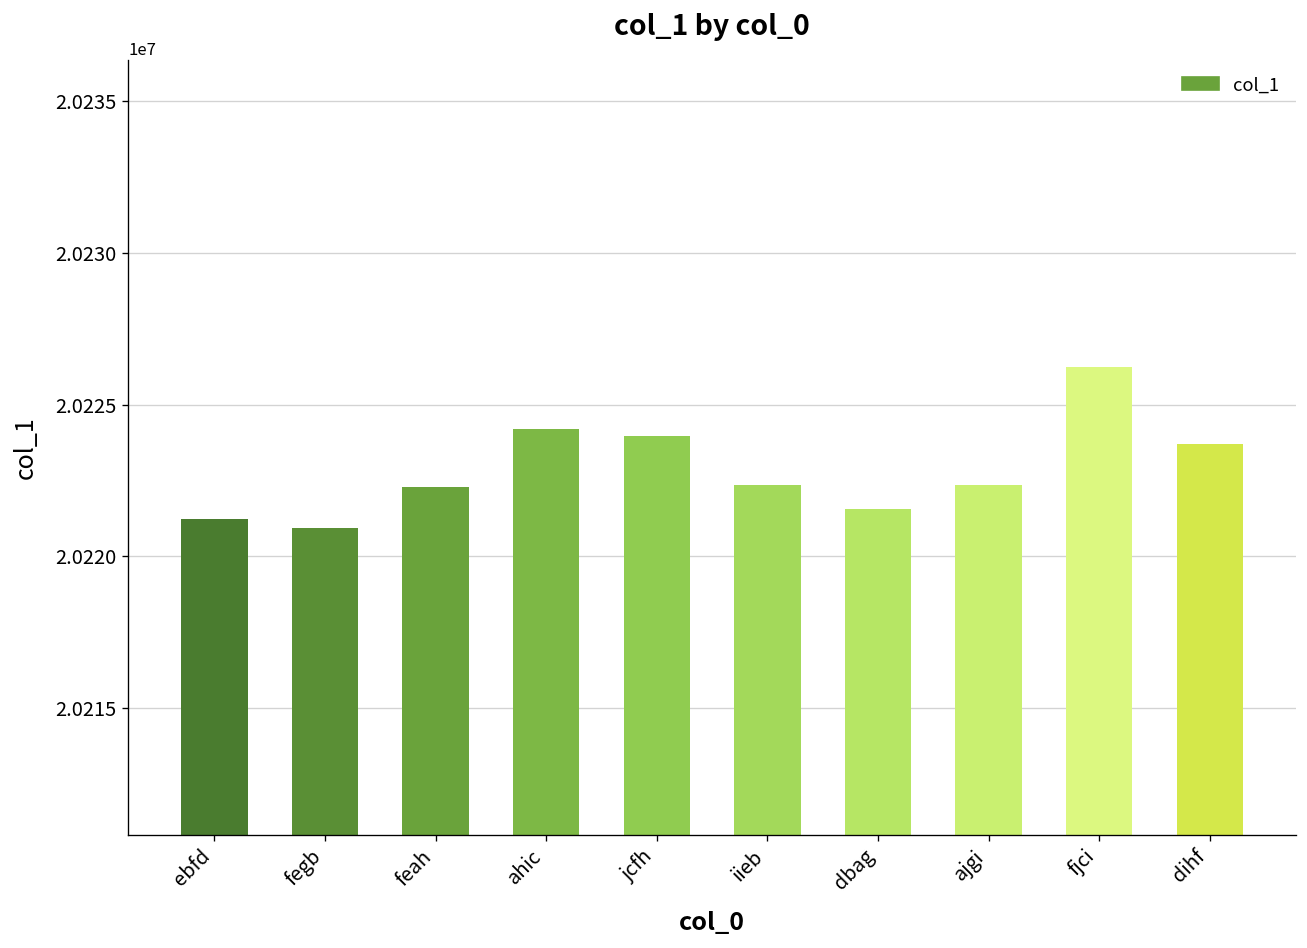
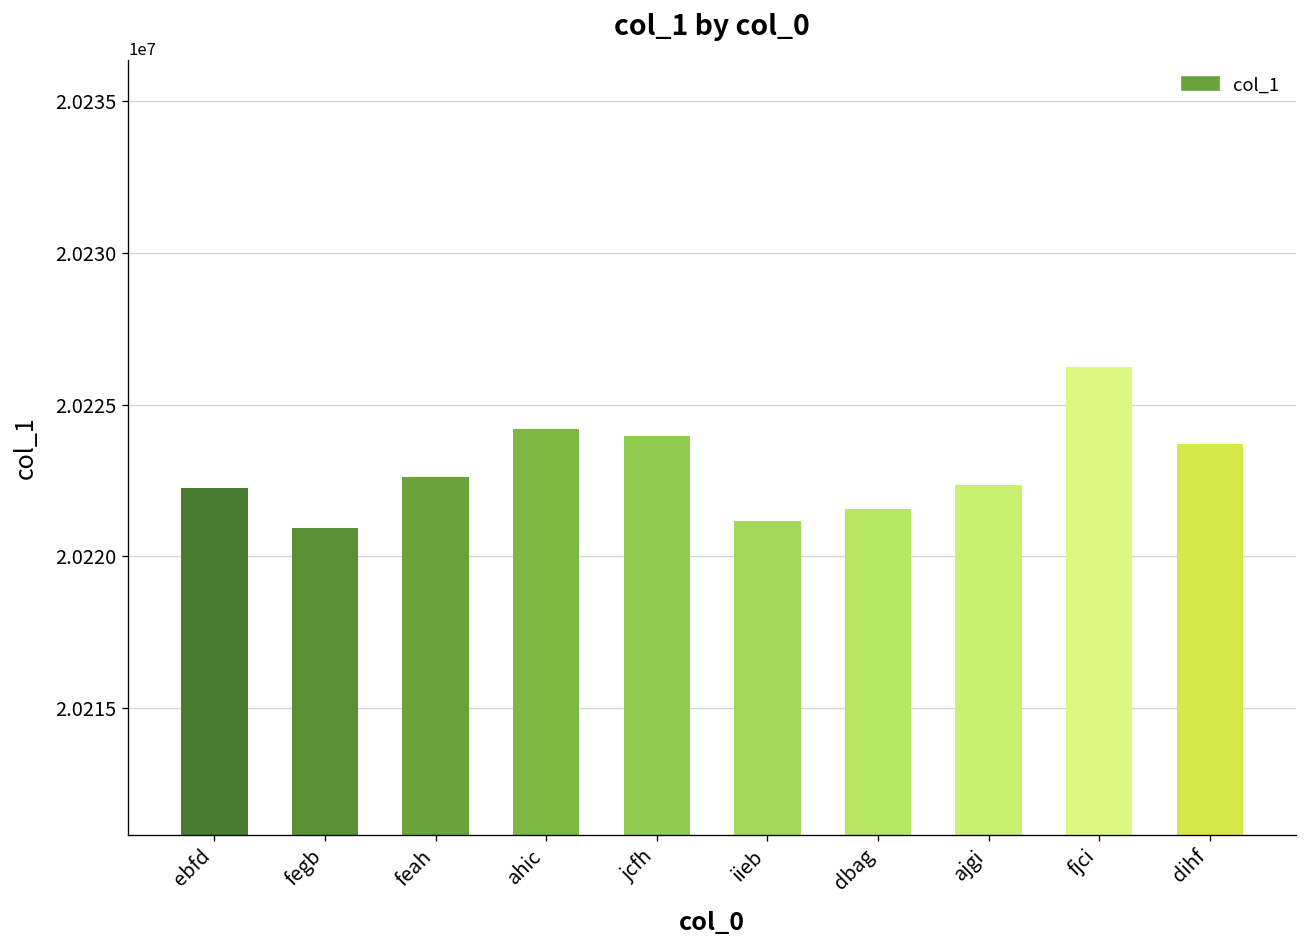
  {
-   "ebfd": 20221200,
+   "ebfd": 20222200,
    "fegb": 20220900,
-   "feah": 20222300,
+   "feah": 20222600,
    "ahic": 20224200,
    "jcfh": 20224000,
-   "iieb": 20222300,
+   "iieb": 20221200,
    "dbag": 20221500,
    "ajgi": 20222300,
    "fjci": 20226300,
    "dihf": 20223700
  }
